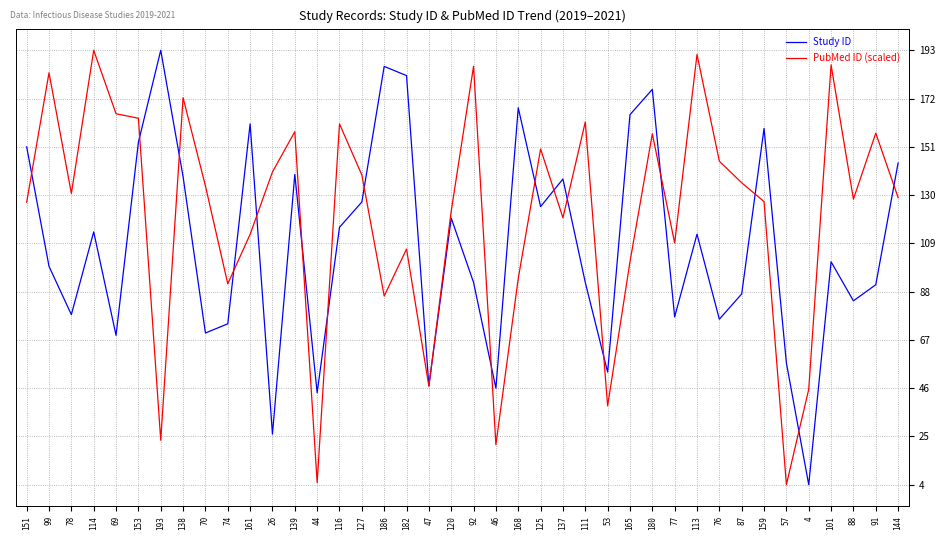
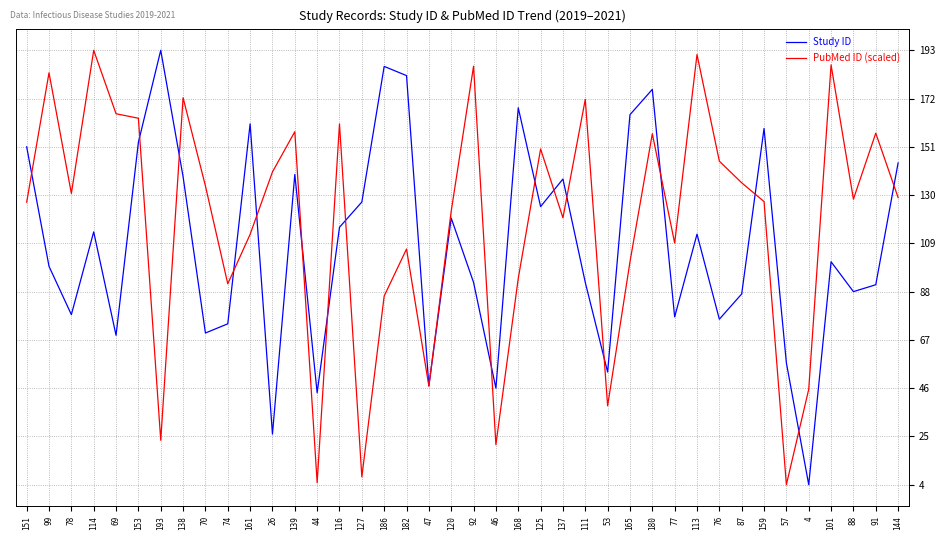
  {
    "Study ID": {
      "151": 151,
      "99": 99,
      "78": 78,
      "114": 114,
      "69": 69,
      "153": 153,
      "193": 193,
      "138": 138,
      "70": 70,
      "74": 74,
      "161": 161,
      "26": 26,
      "139": 139,
      "44": 44,
      "116": 116,
      "127": 127,
      "186": 186,
      "182": 182,
      "120": 120,
      "92": 92,
      "46": 46,
      "168": 168,
      "125": 125,
      "137": 137,
      "111": 92,
      "53": 53,
      "165": 165,
      "180": 176,
      "77": 77,
      "113": 113,
      "76": 76,
      "87": 87,
      "159": 159,
      "57": 57,
      "4": 4,
      "101": 101,
-     "88": 84,
+     "88": 88,
      "91": 91,
      "144": 144
    },
    "PubMed ID (scaled)": {
      "151": 127,
      "99": 183,
      "78": 131,
      "114": 193,
      "69": 165,
      "153": 163,
      "193": 23,
      "138": 172,
      "70": 134,
      "74": 91,
      "161": 113,
      "26": 140,
      "139": 158,
      "44": 5,
      "116": 161,
-     "127": 139,
+     "127": 7,
      "186": 86,
      "182": 107,
      "120": 123,
      "92": 186,
      "46": 21,
      "168": 94,
      "125": 150,
      "137": 120,
-     "111": 162,
+     "111": 172,
      "53": 38,
      "165": 101,
      "180": 157,
      "77": 109,
      "113": 191,
      "76": 145,
      "87": 135,
      "159": 127,
      "57": 4,
      "4": 46,
      "101": 187,
      "88": 128,
      "91": 157,
      "144": 129
    }
  }
